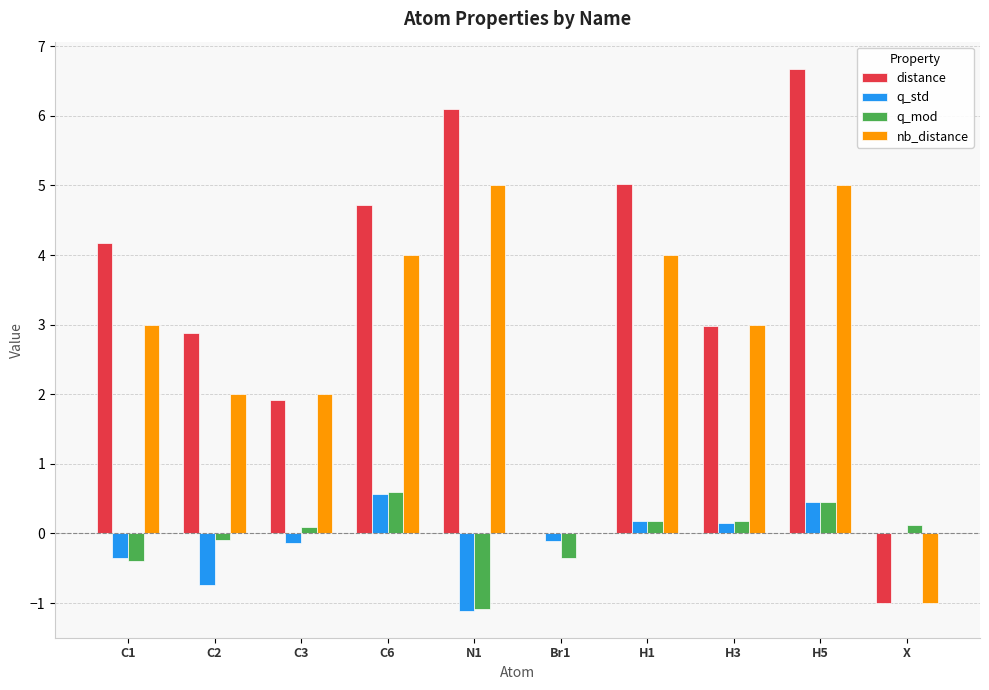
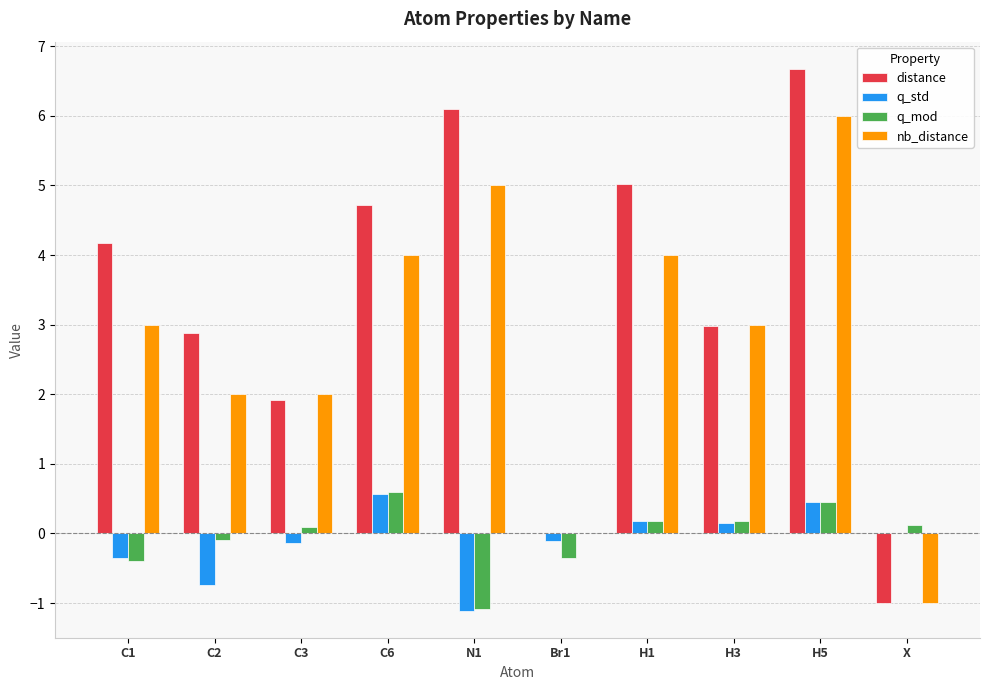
  {
    "distance": {
      "C1": 4.2,
      "C2": 2.9,
      "C3": 1.9,
      "C6": 4.7,
      "N1": 6.1,
      "Br1": 0,
      "H1": 5,
      "H3": 3,
      "H5": 6.7,
      "X": -1
    },
    "q_std": {
      "C1": -0.4,
      "C2": -0.7,
      "C3": -0.1,
      "C6": 0.6,
      "N1": -1.1,
      "Br1": -0.1,
      "H1": 0.2,
      "H3": 0.1,
      "H5": 0.5,
      "X": 0
    },
    "q_mod": {
      "C1": -0.4,
      "C2": -0.1,
      "C3": 0.1,
      "C6": 0.6,
      "N1": -1.1,
      "Br1": -0.4,
      "H1": 0.2,
      "H3": 0.2,
      "H5": 0.4,
      "X": 0.1
    },
    "nb_distance": {
      "C1": 3,
      "C2": 2,
      "C3": 2,
      "C6": 4,
      "N1": 5,
      "Br1": 0,
      "H1": 4,
      "H3": 3,
-     "H5": 5,
+     "H5": 6,
      "X": -1
    }
  }
